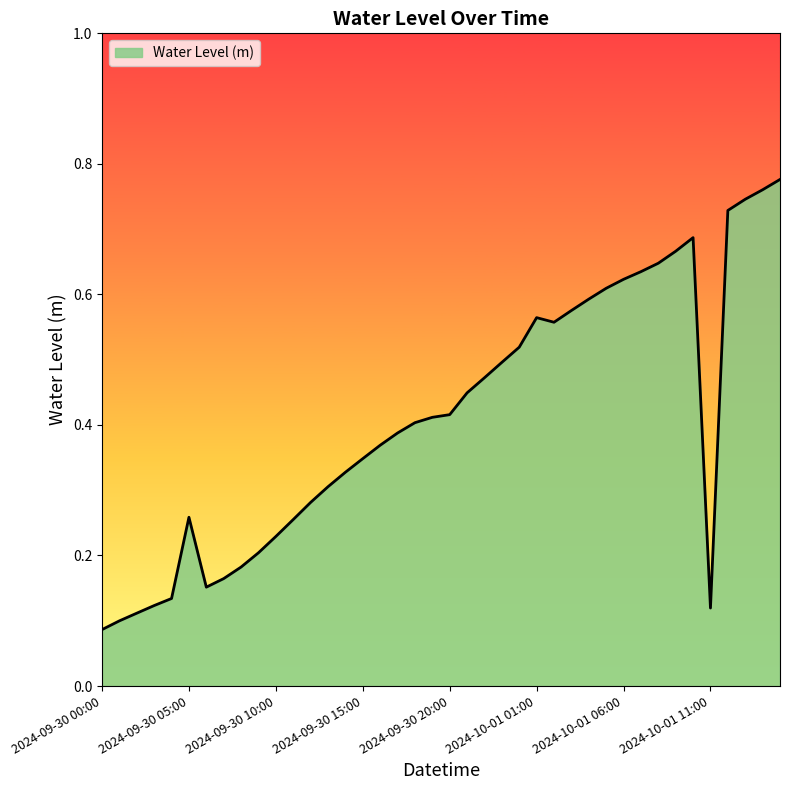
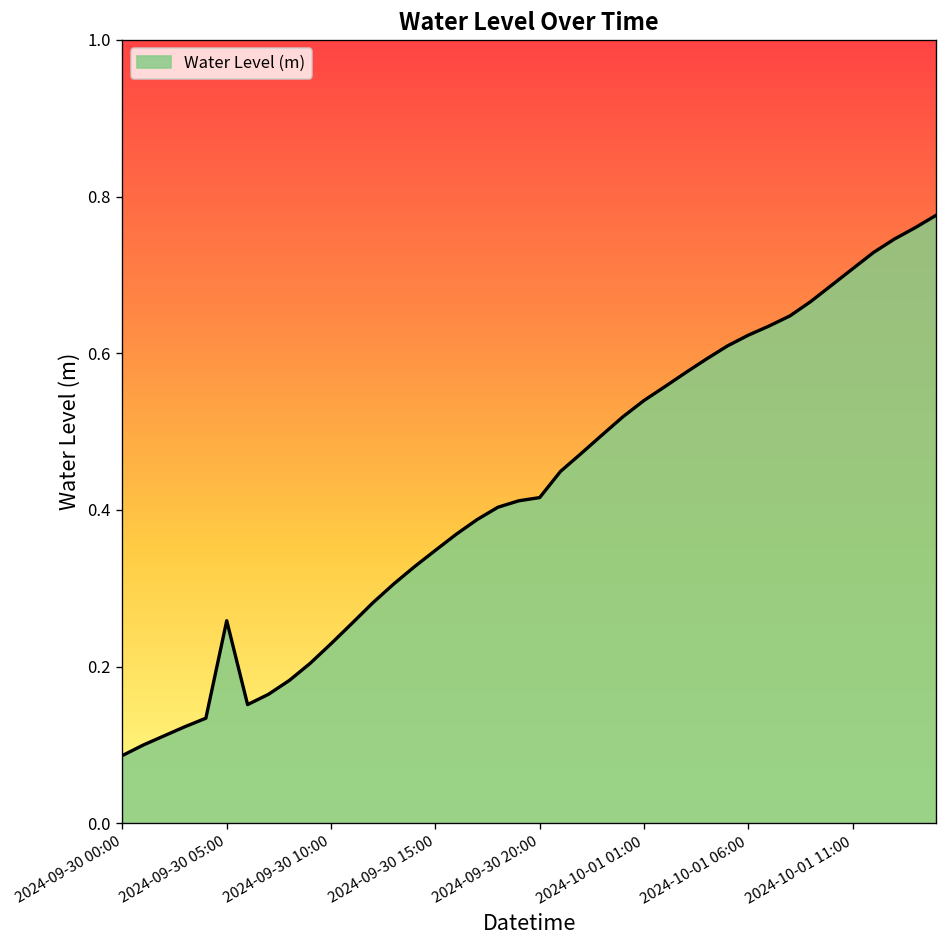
  {
    "2024-09-30 00:00": 0.09,
    "2024-09-30 05:00": 0.26,
    "2024-09-30 10:00": 0.23,
    "2024-09-30 15:00": 0.35,
    "2024-09-30 20:00": 0.42,
-   "2024-10-01 01:00": 0.56,
+   "2024-10-01 01:00": 0.54,
    "2024-10-01 06:00": 0.62,
-   "2024-10-01 11:00": 0.12
+   "2024-10-01 11:00": 0.71
  }
